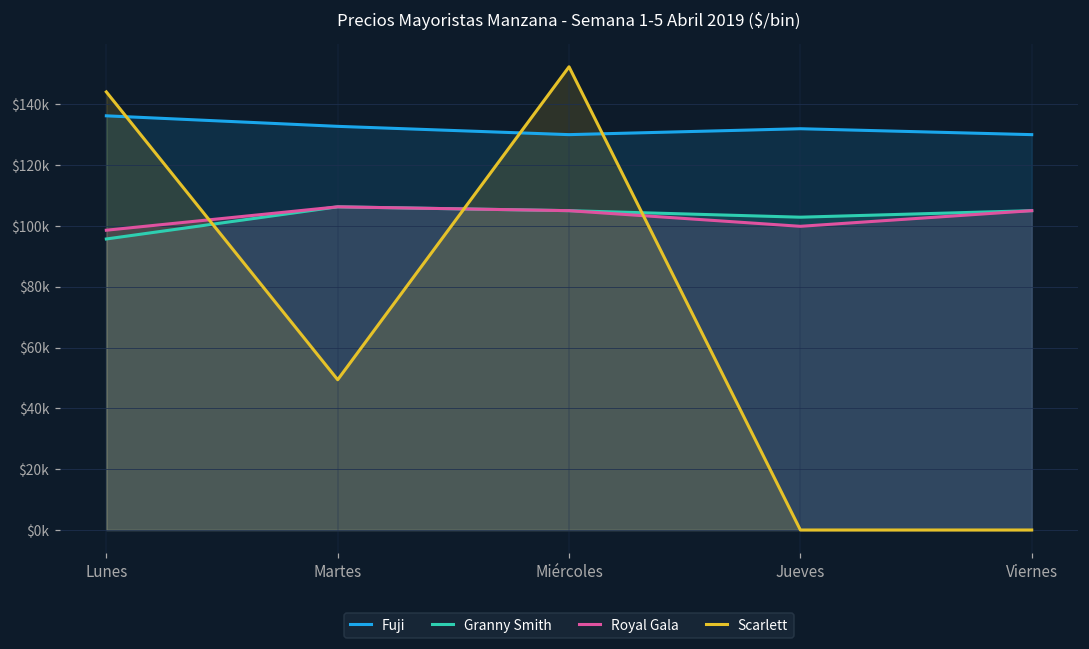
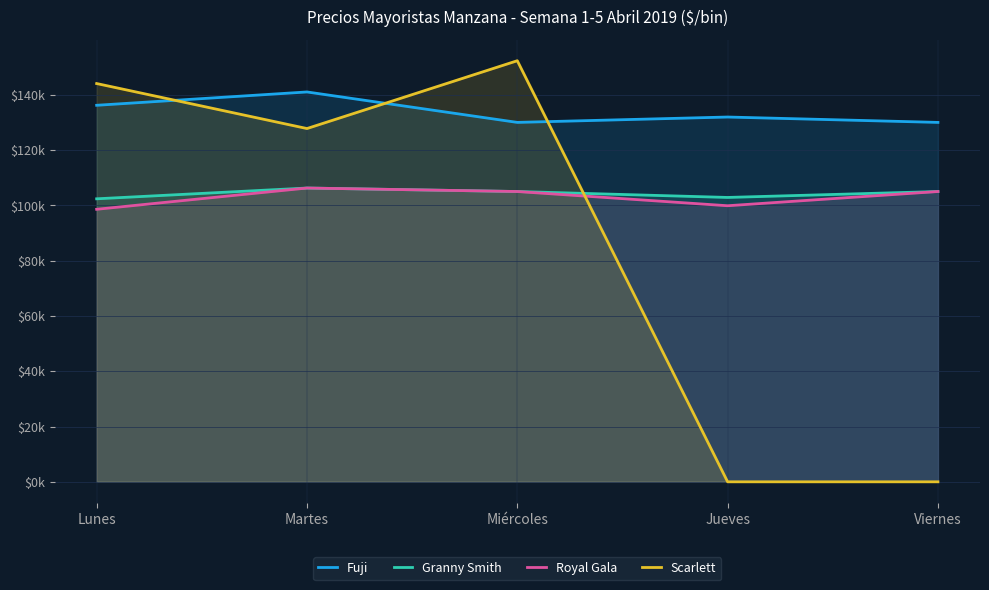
  {
    "Fuji": {
      "Lunes": "$136000",
-     "Martes": "$133000",
+     "Martes": "$141000",
      "Miércoles": "$130000",
      "Jueves": "$132000",
      "Viernes": "$130000"
    },
    "Granny Smith": {
-     "Lunes": "$96000",
+     "Lunes": "$102000",
      "Jueves": "$103000"
    },
    "Royal Gala": {
      "Lunes": "$99000",
      "Jueves": "$100000"
    },
    "Scarlett": {
      "Lunes": "$144000",
-     "Martes": "$49000",
+     "Martes": "$128000",
      "Miércoles": "$152000",
      "Jueves": "$0",
      "Viernes": "$0"
    }
  }
